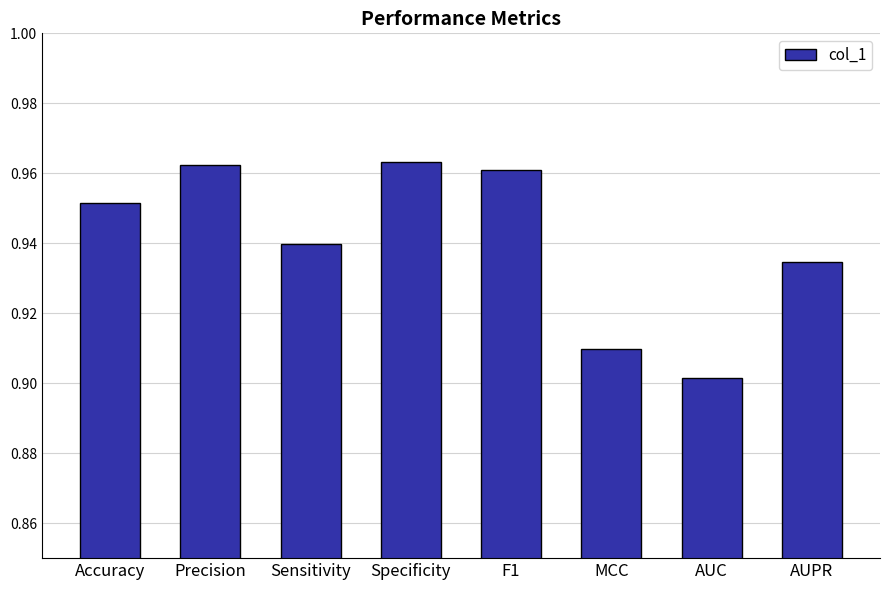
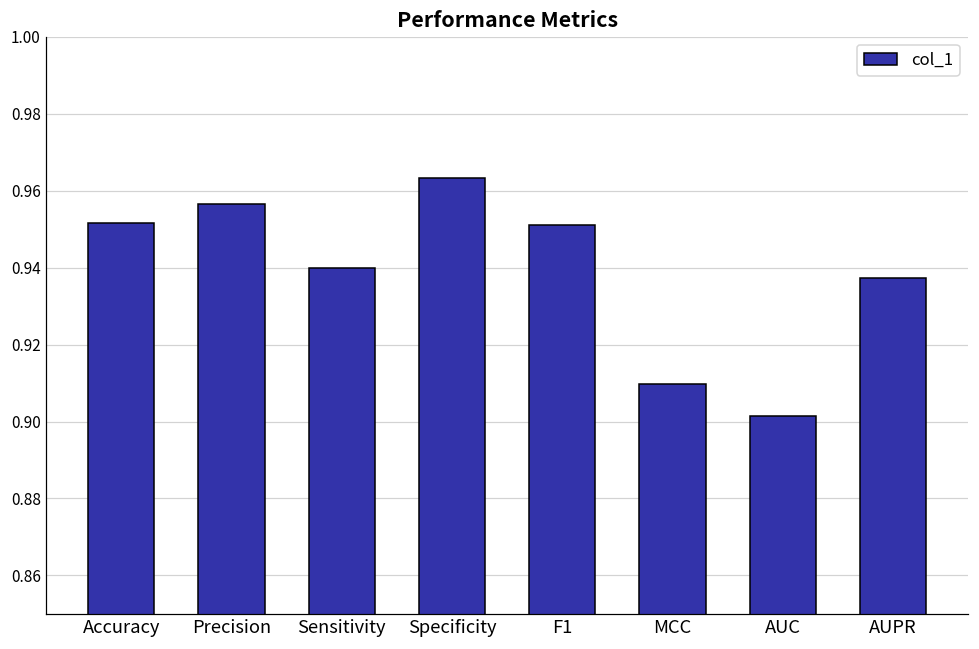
  {
    "Accuracy": 0.952,
-   "Precision": 0.962,
+   "Precision": 0.956,
    "Sensitivity": 0.940,
    "Specificity": 0.963,
-   "F1": 0.961,
+   "F1": 0.951,
    "MCC": 0.910,
    "AUC": 0.901,
-   "AUPR": 0.935
+   "AUPR": 0.937
  }
